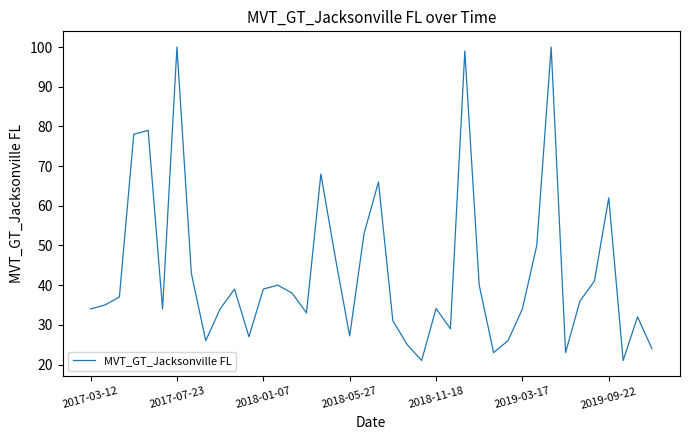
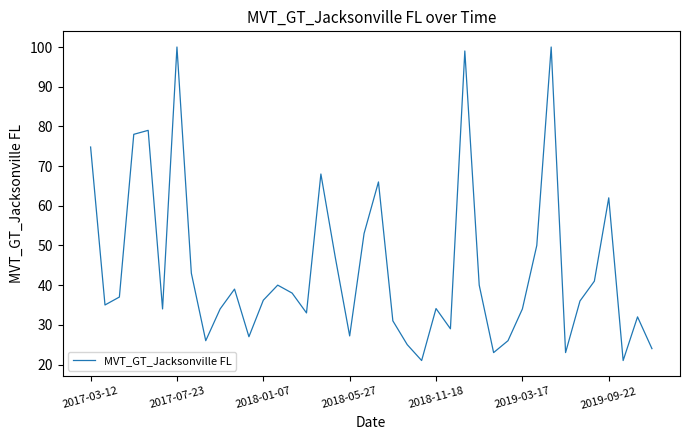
  {
-   "2017-03-12": 34,
+   "2017-03-12": 75,
    "2017-07-23": 100,
-   "2018-01-07": 39,
+   "2018-01-07": 36,
    "2018-05-27": 27,
    "2018-11-18": 34,
    "2019-03-17": 34,
    "2019-09-22": 62
  }
